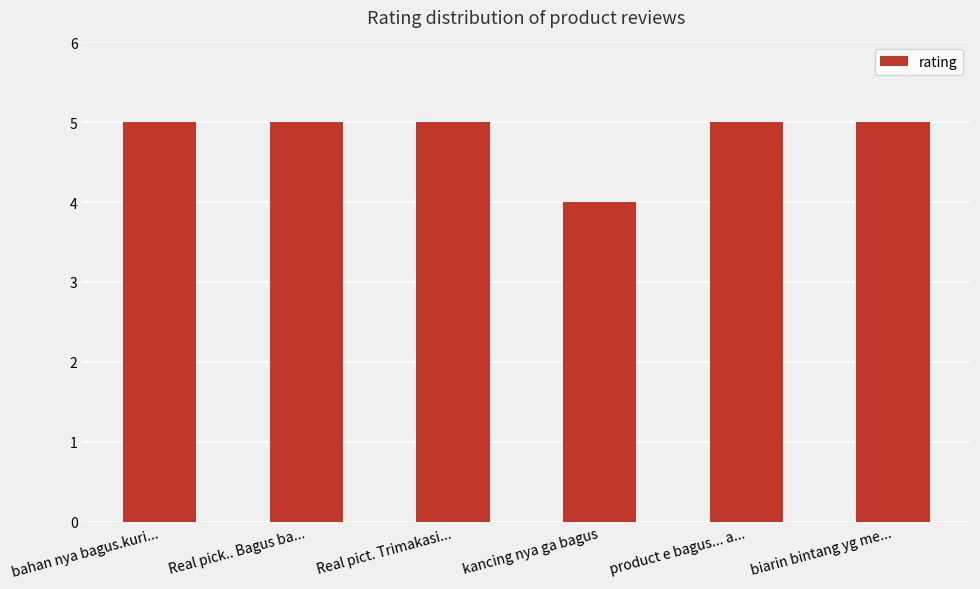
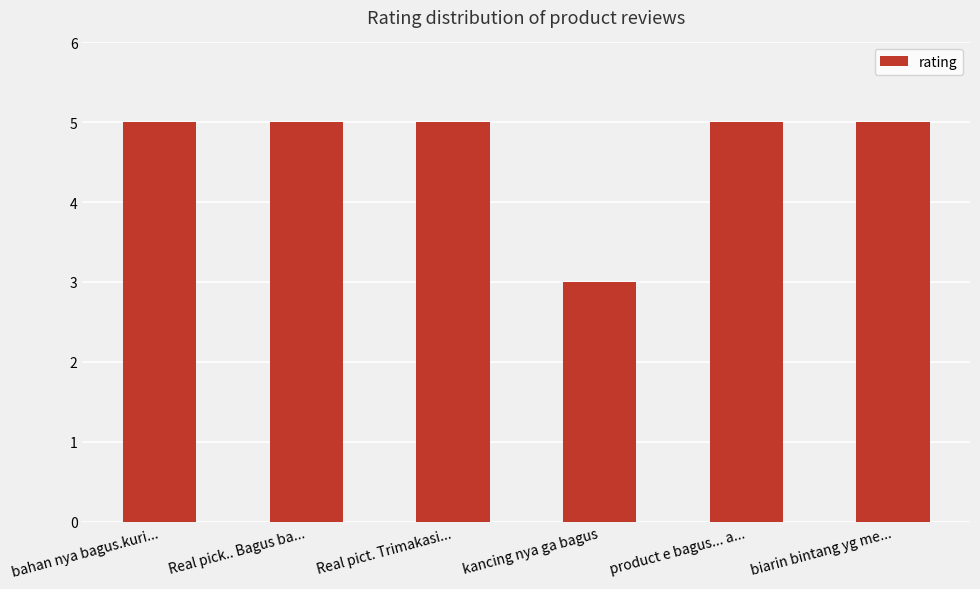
  {
    "bahan nya bagus.kuri...": 5,
    "Real pick.. Bagus ba...": 5,
    "Real pict. Trimakasi...": 5,
-   "kancing nya ga bagus": 4,
+   "kancing nya ga bagus": 3,
    "product e bagus... a...": 5,
    "biarin bintang yg me...": 5
  }
